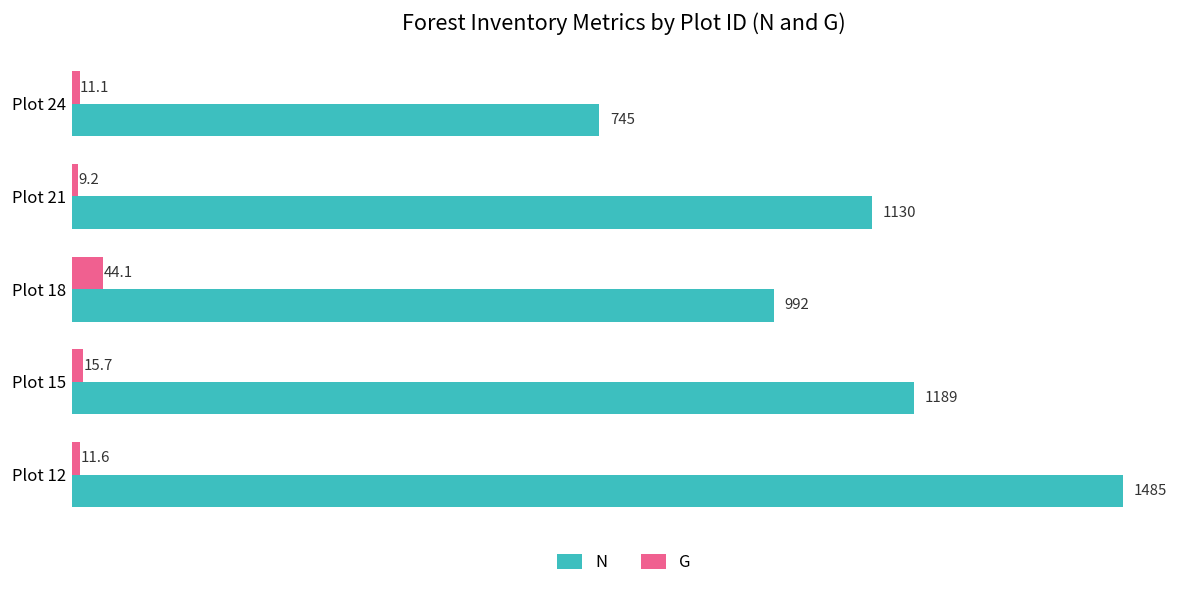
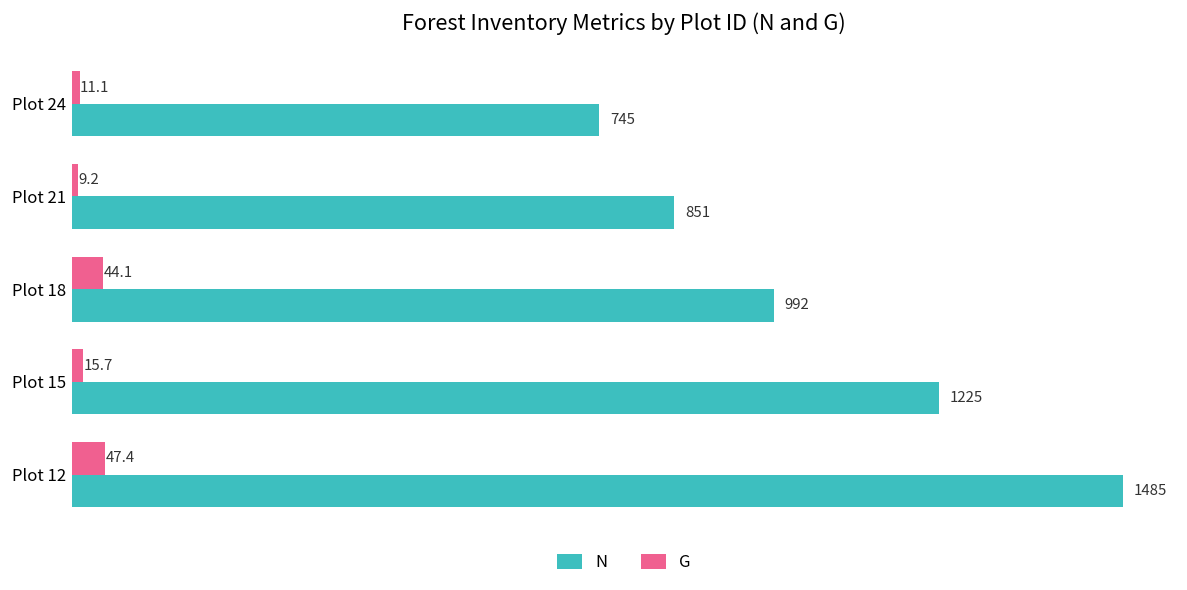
  {
    "N": {
      "Plot 24": 745,
-     "Plot 21": 1130,
+     "Plot 21": 851,
      "Plot 18": 992,
-     "Plot 15": 1189,
+     "Plot 15": 1225,
      "Plot 12": 1485
    },
    "G": {
      "Plot 24": 11.1,
      "Plot 21": 9.2,
      "Plot 18": 44.1,
      "Plot 15": 15.7,
-     "Plot 12": 11.6
+     "Plot 12": 47.4
    }
  }
